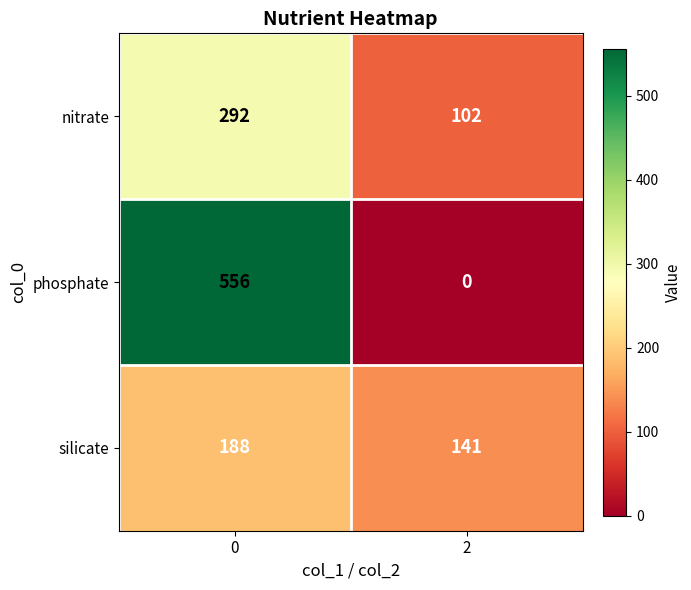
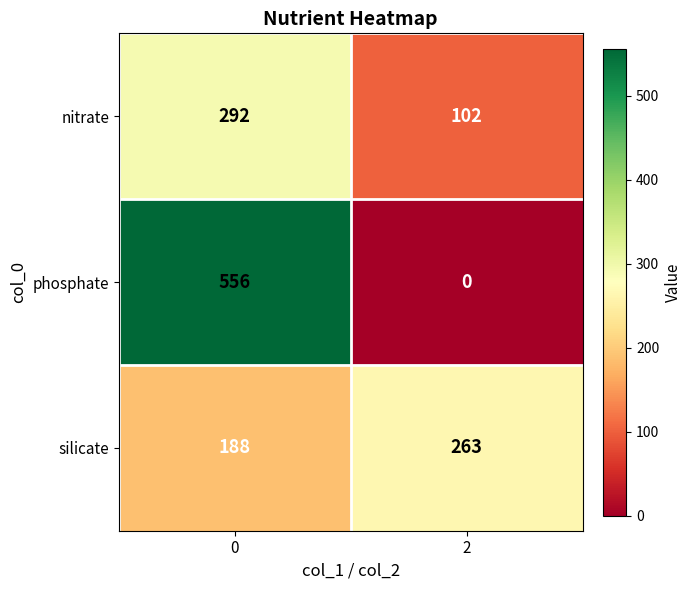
  {
    "nitrate": {
      "0": 292,
      "2": 102
    },
    "phosphate": {
      "0": 556,
      "2": 0
    },
    "silicate": {
      "0": 188,
-     "2": 141
+     "2": 263
    }
  }
